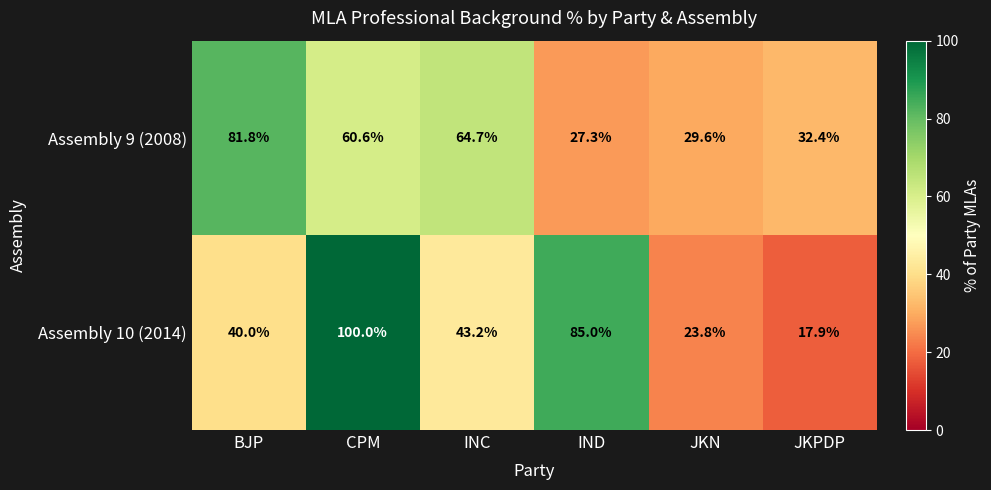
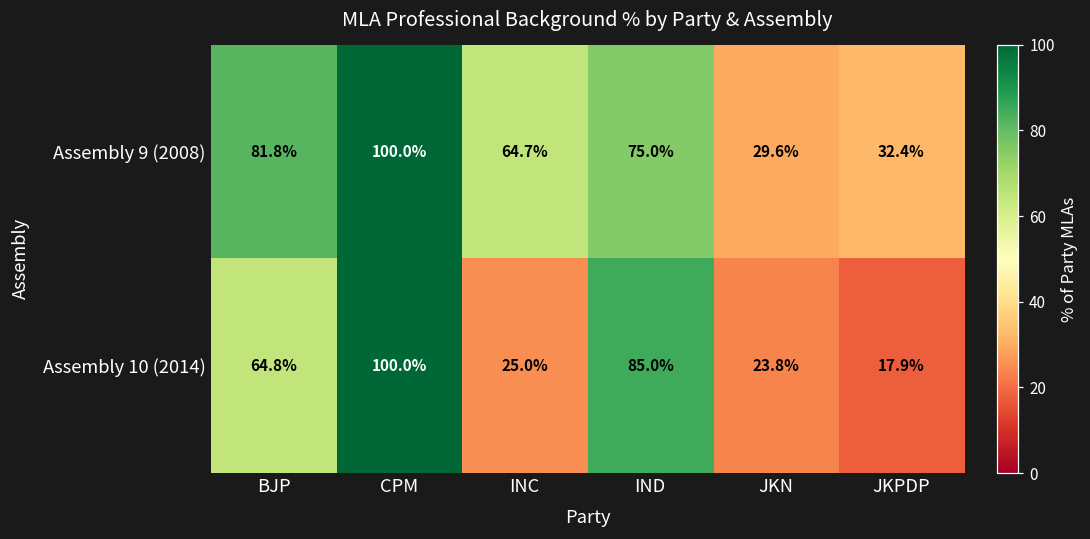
  {
    "Assembly 9 (2008)": {
      "BJP": "81.8%",
-     "CPM": "60.6%",
+     "CPM": "100.0%",
      "INC": "64.7%",
-     "IND": "27.3%",
+     "IND": "75.0%",
      "JKN": "29.6%",
      "JKPDP": "32.4%"
    },
    "Assembly 10 (2014)": {
-     "BJP": "40.0%",
+     "BJP": "64.8%",
      "CPM": "100.0%",
-     "INC": "43.2%",
+     "INC": "25.0%",
      "IND": "85.0%",
      "JKN": "23.8%",
      "JKPDP": "17.9%"
    }
  }
